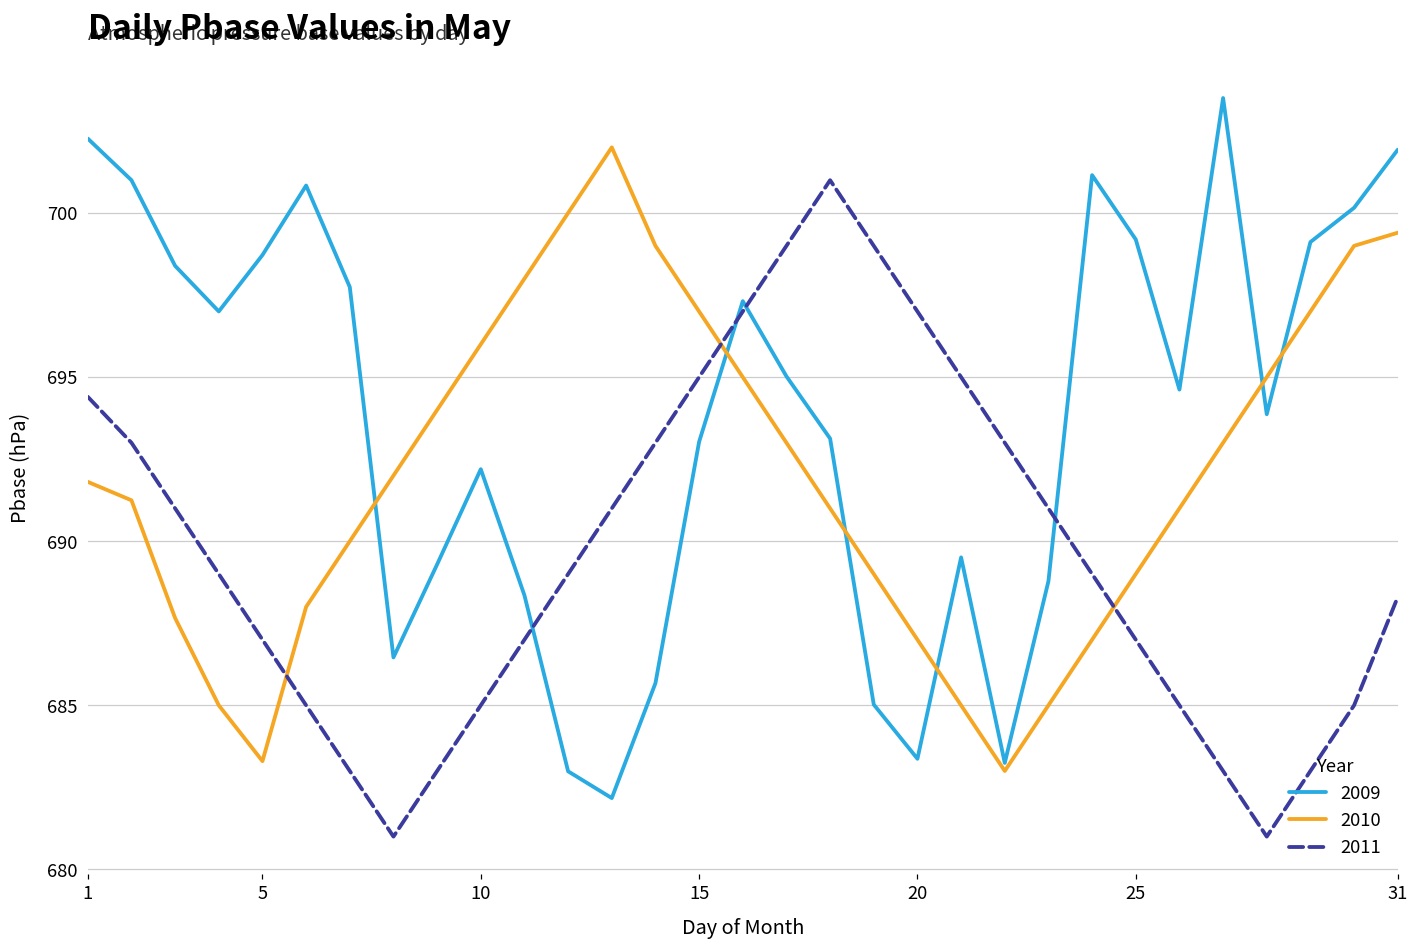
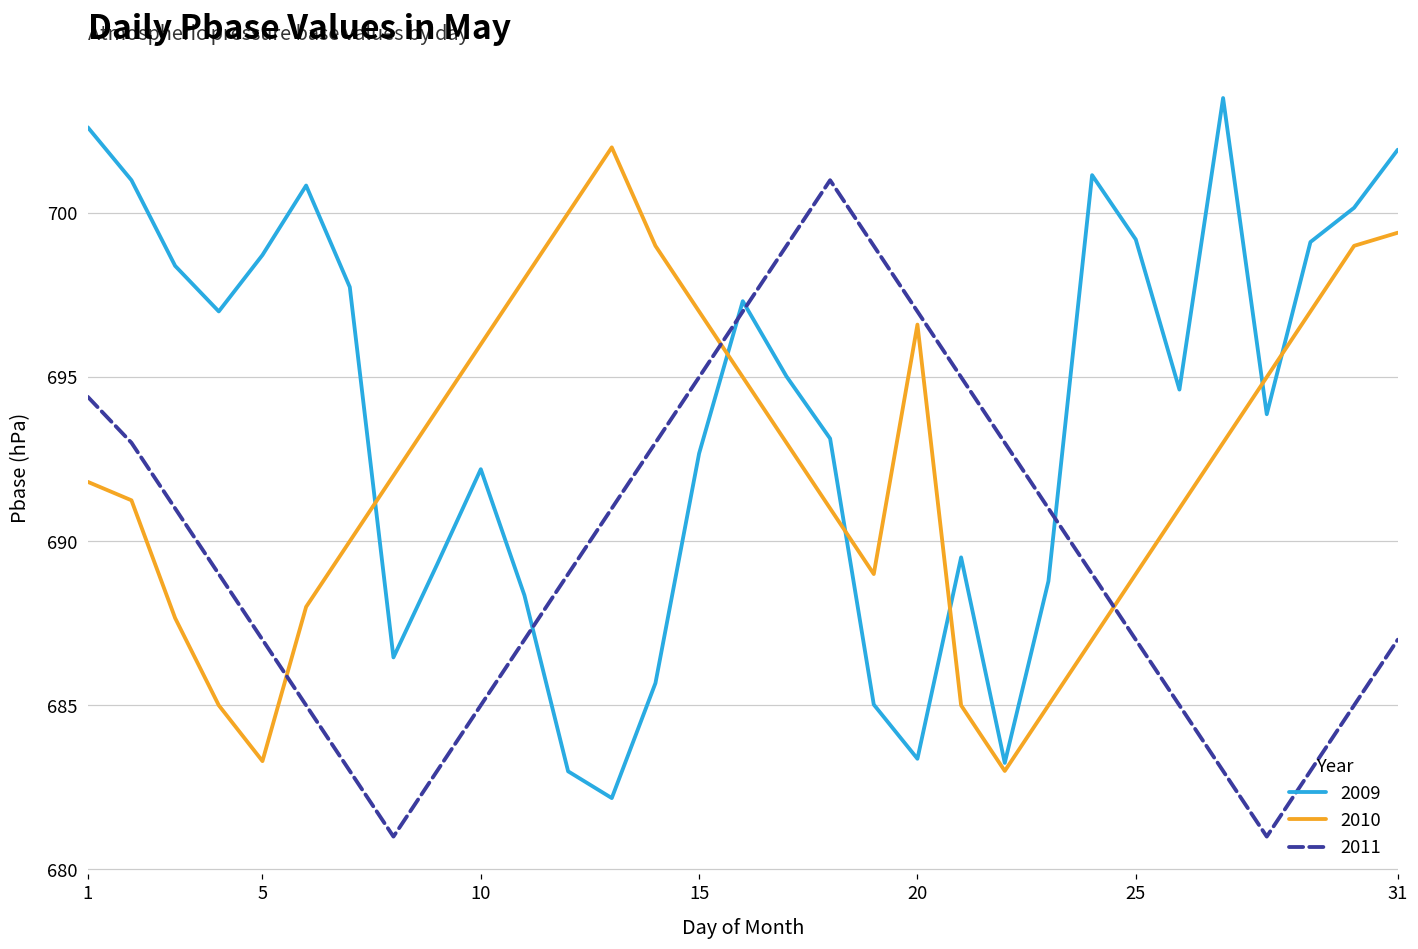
  {
    "2009": {
-     "1": 702.3,
+     "1": 702.6,
      "5": 698.7,
      "10": 692.2,
-     "15": 693.0,
+     "15": 692.7,
      "20": 683.4,
      "25": 699.2,
      "31": 701.9
    },
    "2010": {
      "1": 691.8,
      "5": 683.3,
      "10": 696.0,
      "15": 697.0,
-     "20": 687.0,
+     "20": 696.6,
      "25": 689.0,
      "31": 699.4
    },
    "2011": {
      "1": 694.4,
      "5": 687.0,
      "10": 685.0,
      "15": 695.0,
      "20": 697.0,
      "25": 687.0,
-     "31": 688.3
+     "31": 687.0
    }
  }
